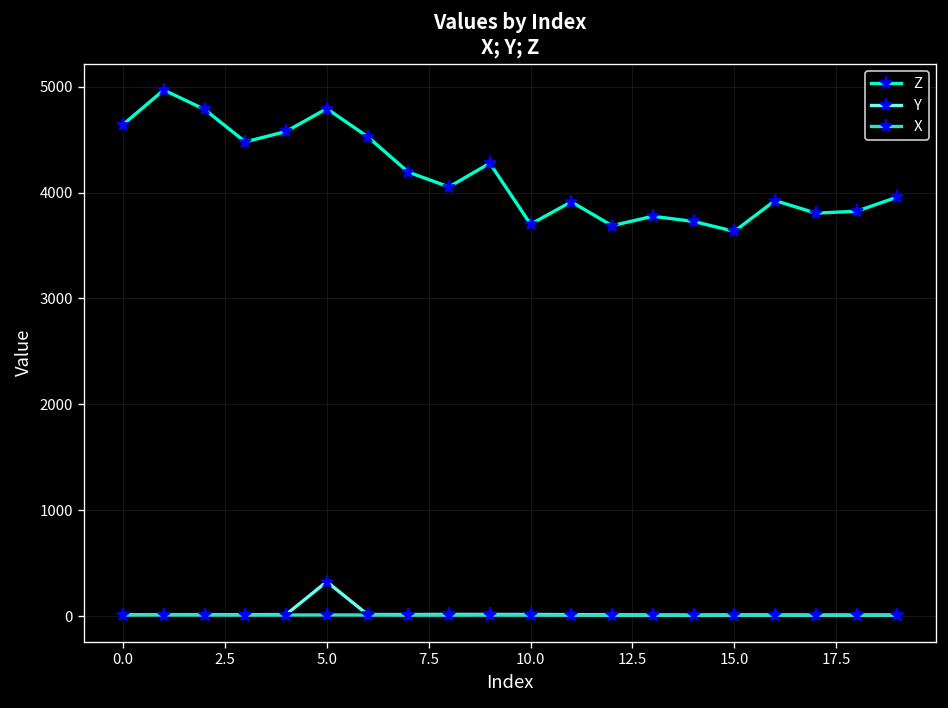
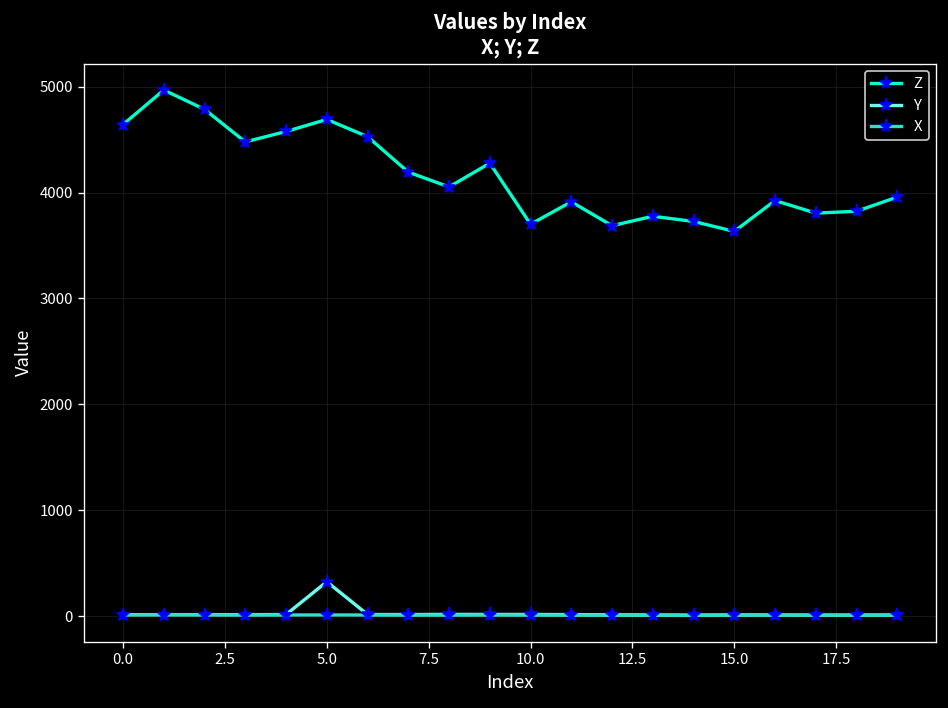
  {
    "Z": {
      "0.0": 4600,
-     "5.0": 4800,
+     "5.0": 4700,
      "10.0": 3700,
      "15.0": 3600
    },
    "Y": {
      "5.0": 300
    },
    "X": {
      "5.0": 0
    }
  }
